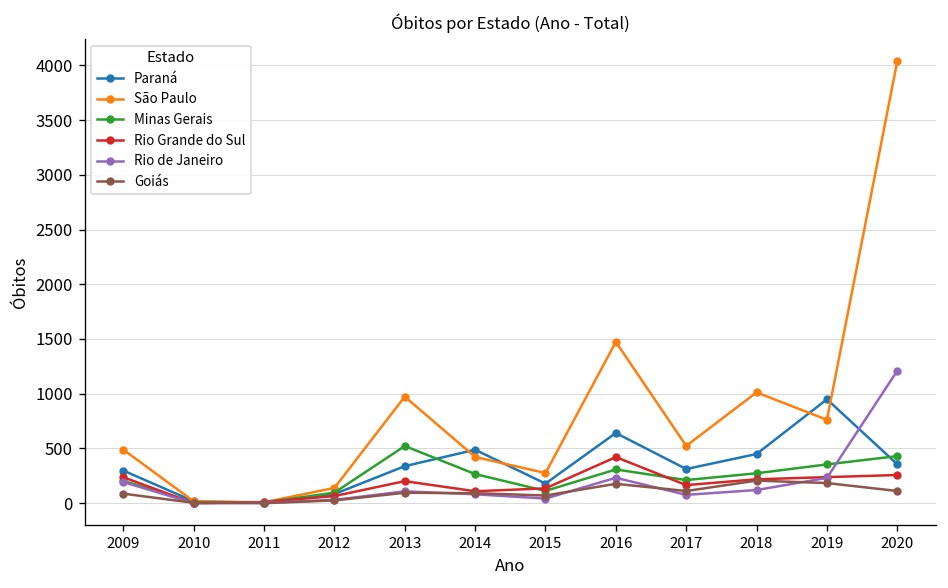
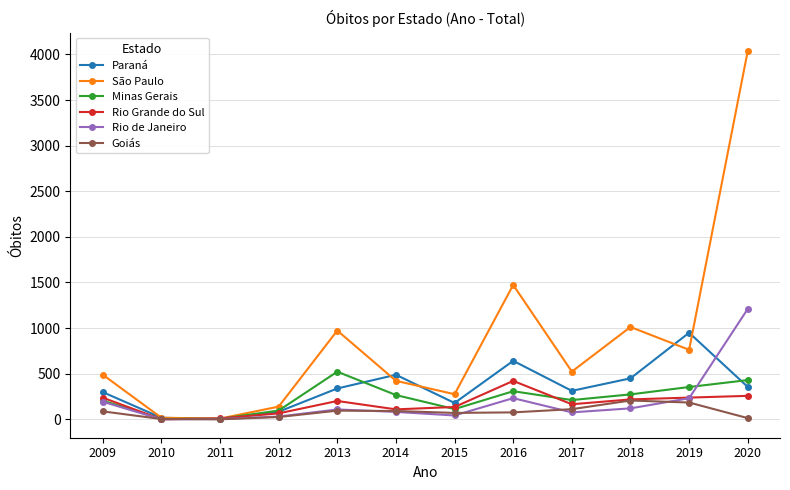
  {
    "Paraná": {
      "2009": 300,
      "2013": 300,
      "2014": 500,
      "2015": 200,
      "2016": 600,
      "2017": 300,
      "2018": 400,
      "2019": 900,
      "2020": 400
    },
    "São Paulo": {
      "2009": 500,
      "2012": 100,
      "2013": 1000,
      "2014": 400,
      "2015": 300,
      "2016": 1500,
      "2017": 500,
      "2018": 1000,
      "2019": 800,
      "2020": 4000
    },
    "Minas Gerais": {
      "2013": 500,
      "2014": 300,
      "2016": 300,
      "2017": 200,
      "2018": 300,
      "2019": 400,
      "2020": 400
    },
    "Rio Grande do Sul": {
      "2009": 200,
      "2013": 200,
      "2016": 400,
      "2017": 200,
      "2020": 300
    },
    "Rio de Janeiro": {
      "2015": 0,
      "2016": 200,
      "2017": 100,
      "2018": 100,
      "2020": 1200
    },
    "Goiás": {
      "2009": 100,
      "2015": 100,
-     "2016": 200,
+     "2016": 100,
      "2017": 100,
      "2019": 200,
-     "2020": 100
+     "2020": 0
    }
  }
